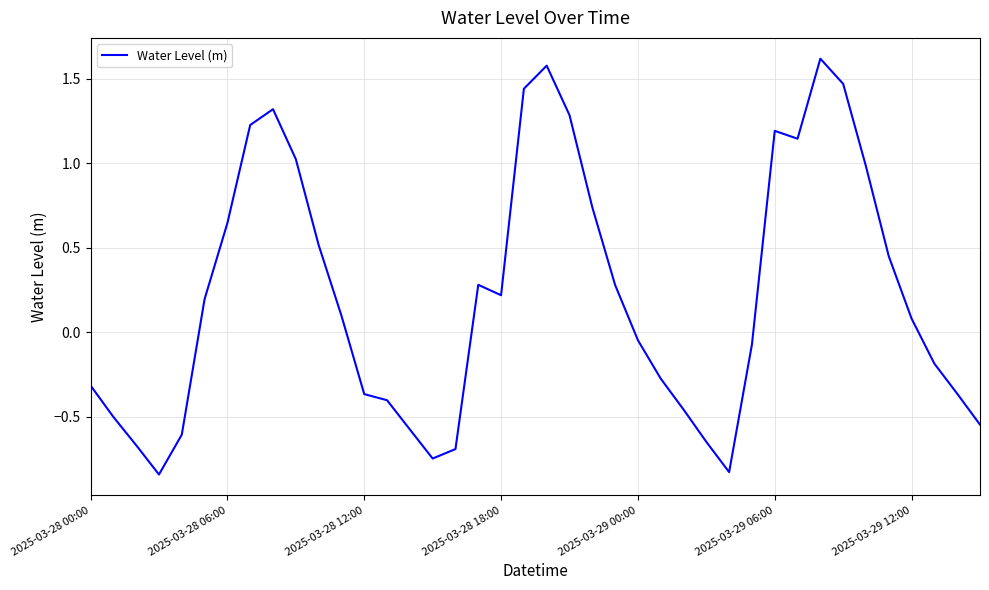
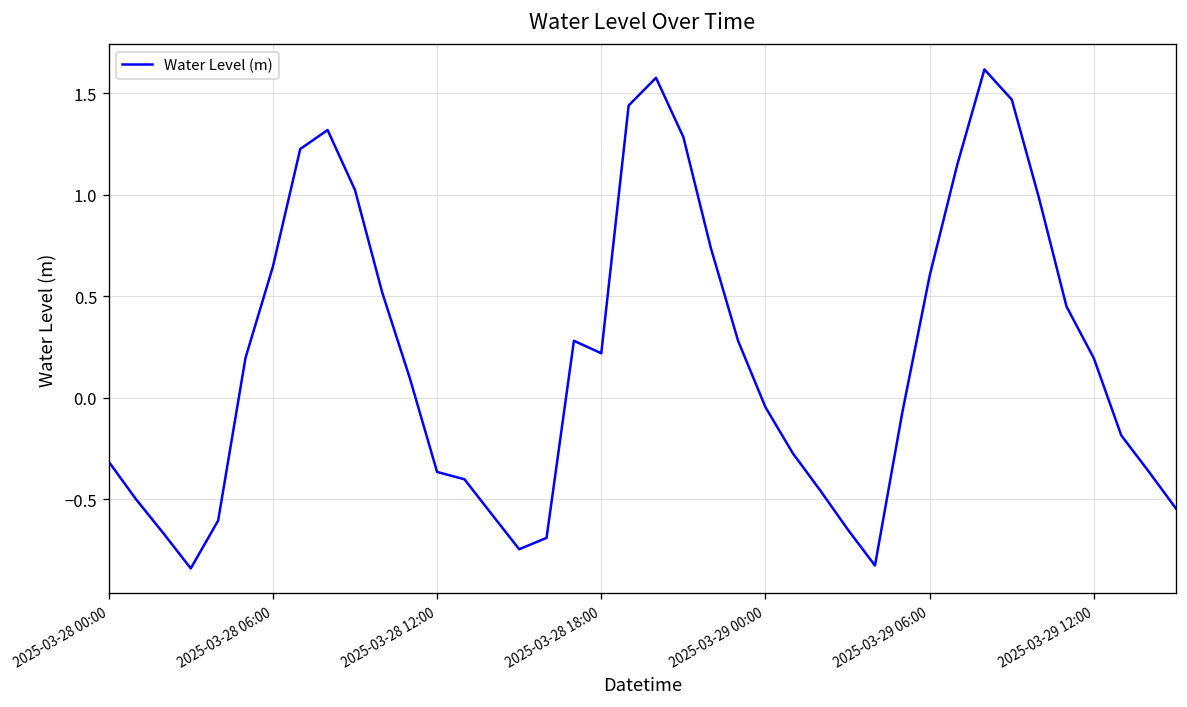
  {
    "2025-03-28 00:00": -0.32,
    "2025-03-28 06:00": 0.65,
    "2025-03-28 12:00": -0.37,
    "2025-03-28 18:00": 0.22,
    "2025-03-29 00:00": -0.05,
-   "2025-03-29 06:00": 1.19,
-   "2025-03-29 12:00": 0.08
+   "2025-03-29 06:00": 0.60,
+   "2025-03-29 12:00": 0.19
  }
